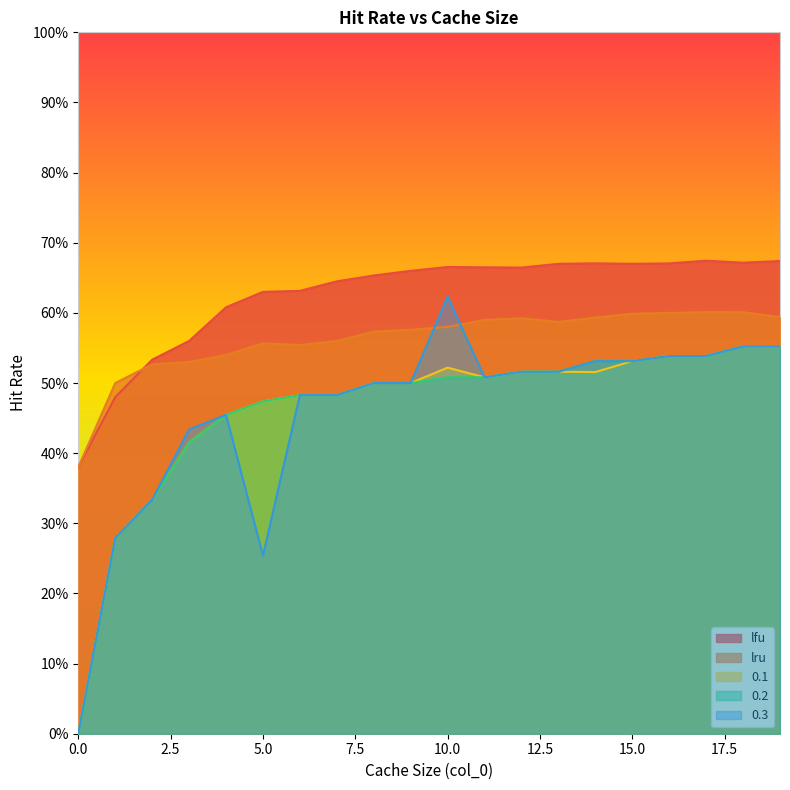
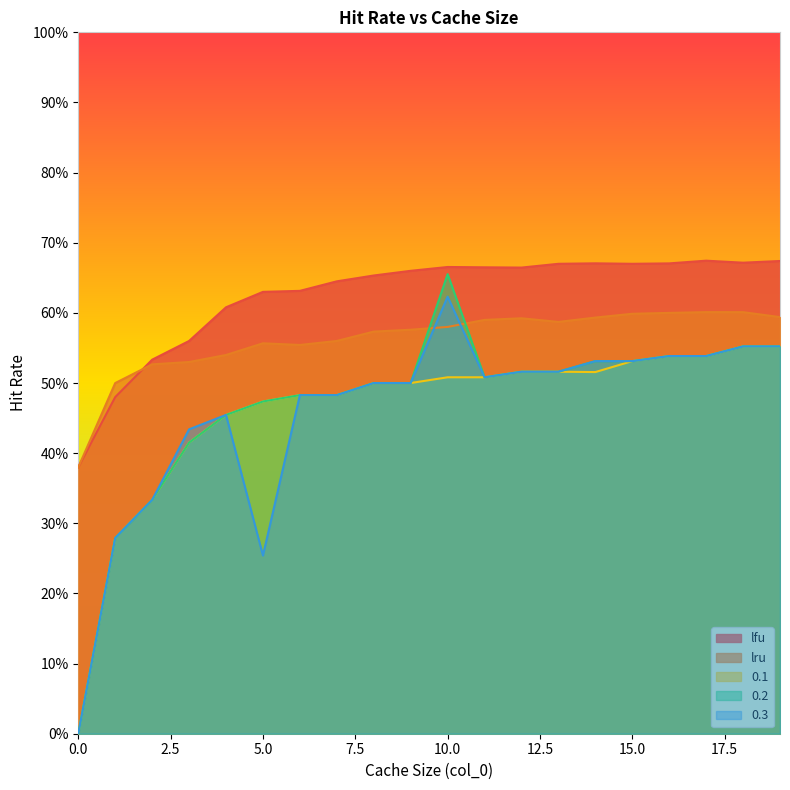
  {
    "0.1": {
-     "10.0": "52%"
+     "10.0": "51%"
    },
    "0.2": {
-     "10.0": "51%"
+     "10.0": "66%"
    },
    "0.3": {
      "5.0": "25%",
      "10.0": "62%"
    }
  }
